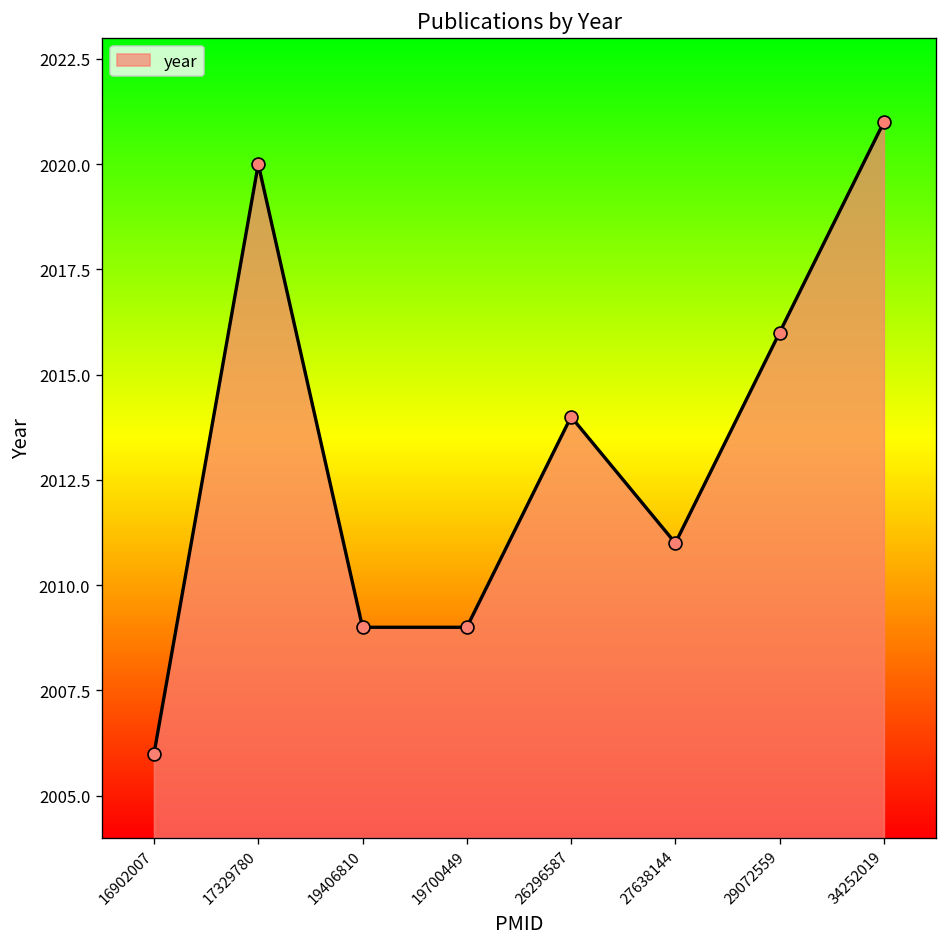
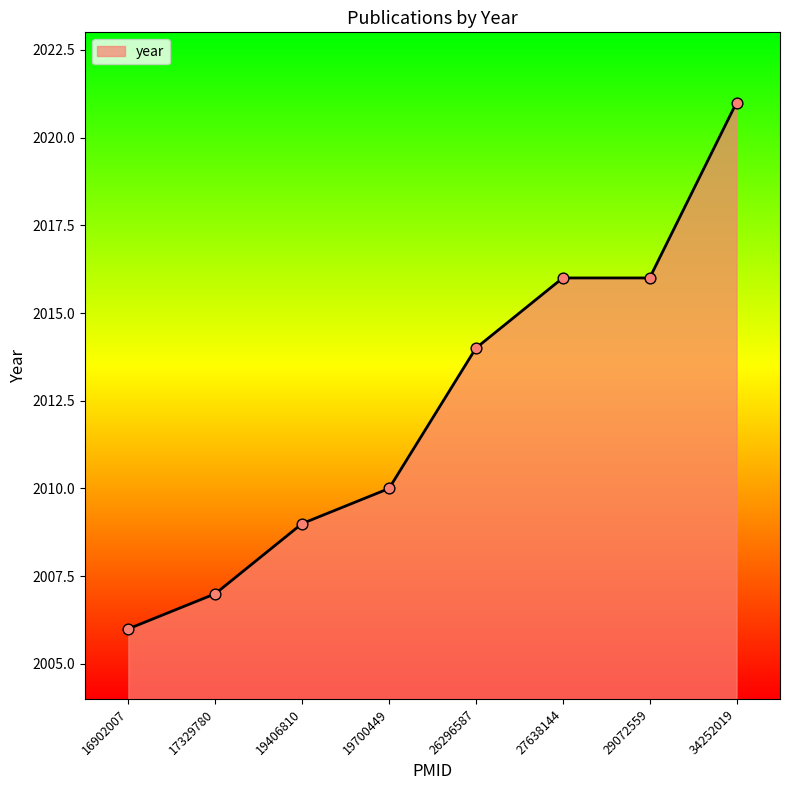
  {
    "16902007": 2006,
-   "17329780": 2020,
+   "17329780": 2007,
    "19406810": 2009,
-   "19700449": 2009,
+   "19700449": 2010,
    "26296587": 2014,
-   "27638144": 2011,
+   "27638144": 2016,
    "29072559": 2016,
    "34252019": 2021
  }
